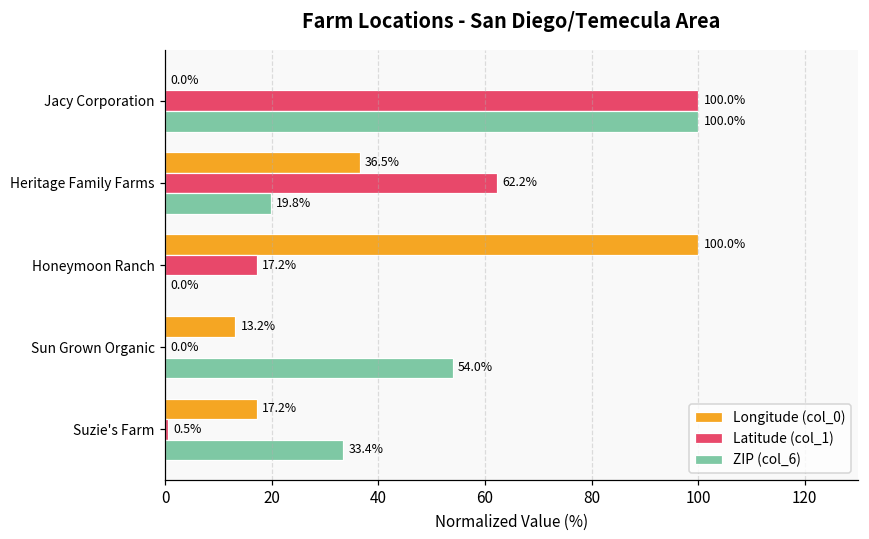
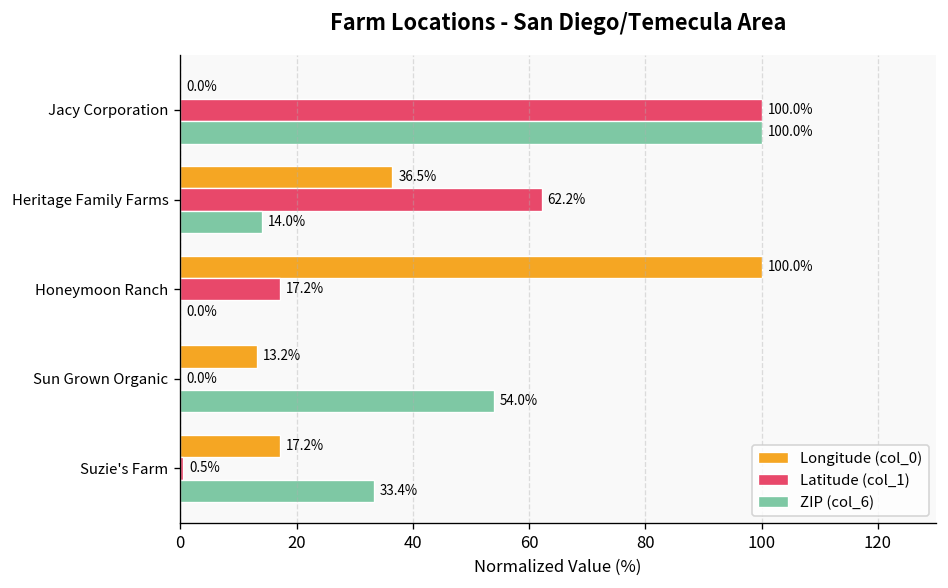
  {
    "Longitude (col_0)": {
      "Jacy Corporation": "0.0%",
      "Heritage Family Farms": "36.5%",
      "Honeymoon Ranch": "100.0%",
      "Sun Grown Organic": "13.2%",
      "Suzie's Farm": "17.2%"
    },
    "Latitude (col_1)": {
      "Jacy Corporation": "100.0%",
      "Heritage Family Farms": "62.2%",
      "Honeymoon Ranch": "17.2%",
      "Sun Grown Organic": "0.0%",
      "Suzie's Farm": "0.5%"
    },
    "ZIP (col_6)": {
      "Jacy Corporation": "100.0%",
-     "Heritage Family Farms": "19.8%",
+     "Heritage Family Farms": "14.0%",
      "Honeymoon Ranch": "0.0%",
      "Sun Grown Organic": "54.0%",
      "Suzie's Farm": "33.4%"
    }
  }
